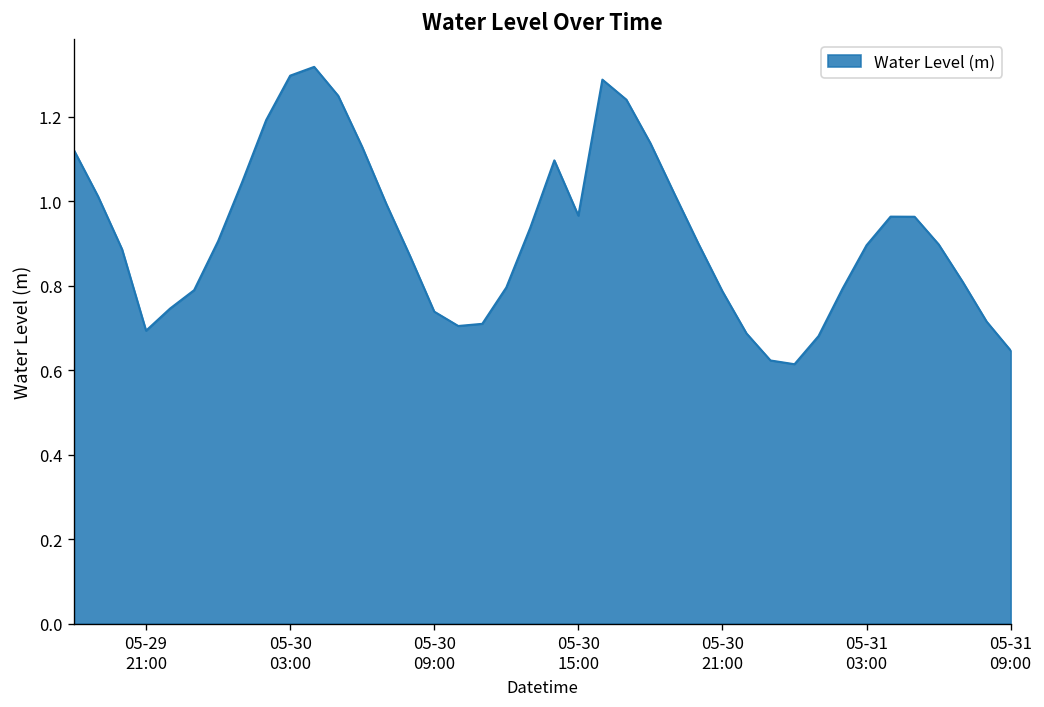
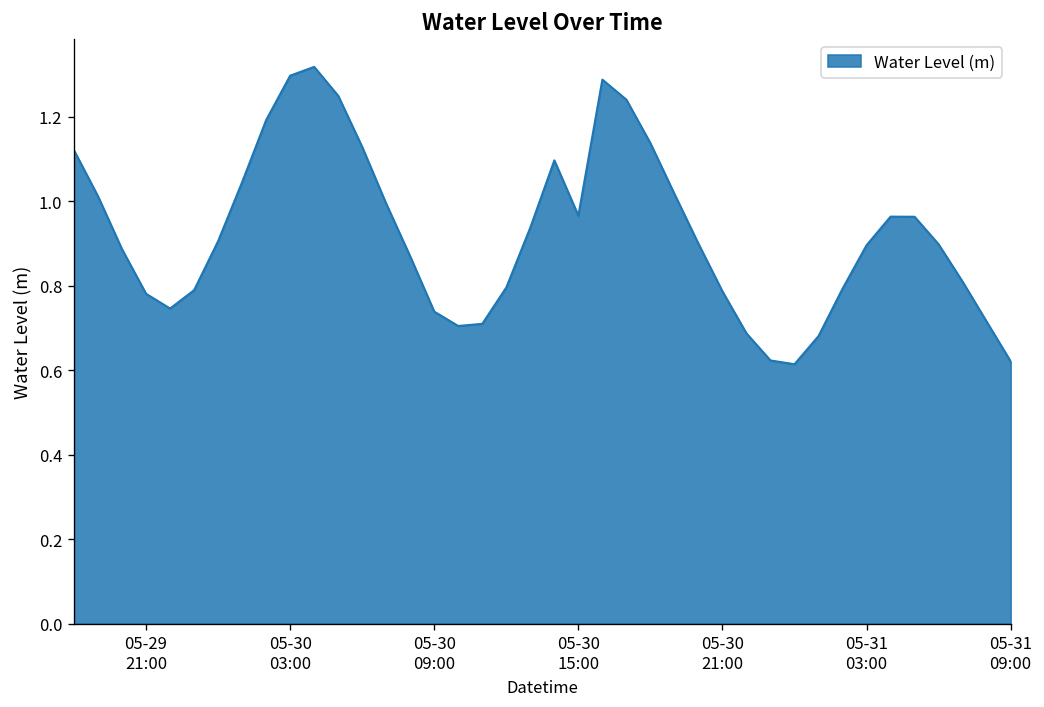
  {
-   "05-29 21:00": 0.69,
+   "05-29 21:00": 0.78,
    "05-30 03:00": 1.30,
    "05-30 09:00": 0.74,
    "05-30 15:00": 0.97,
    "05-30 21:00": 0.79,
    "05-31 03:00": 0.90,
-   "05-31 09:00": 0.65
+   "05-31 09:00": 0.62
  }
